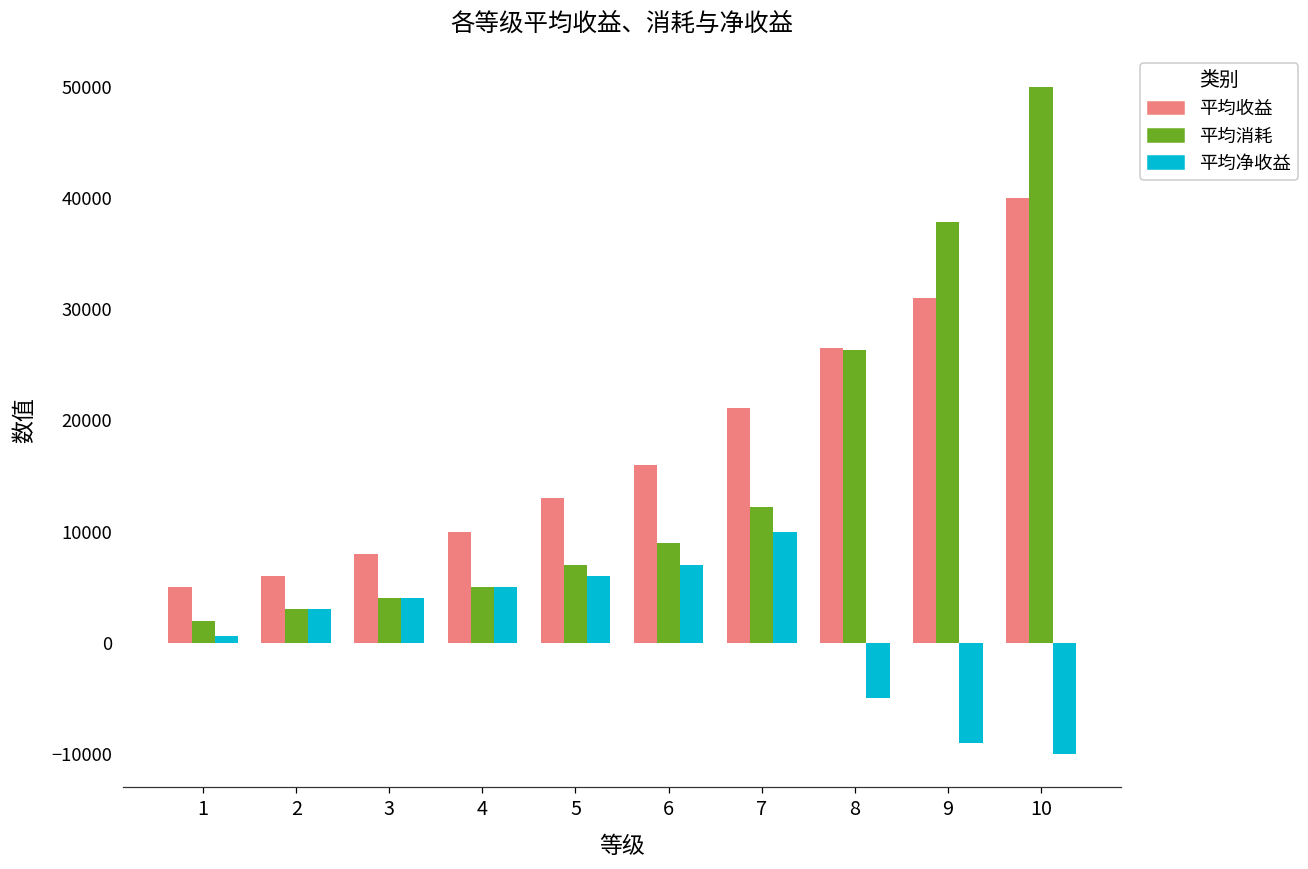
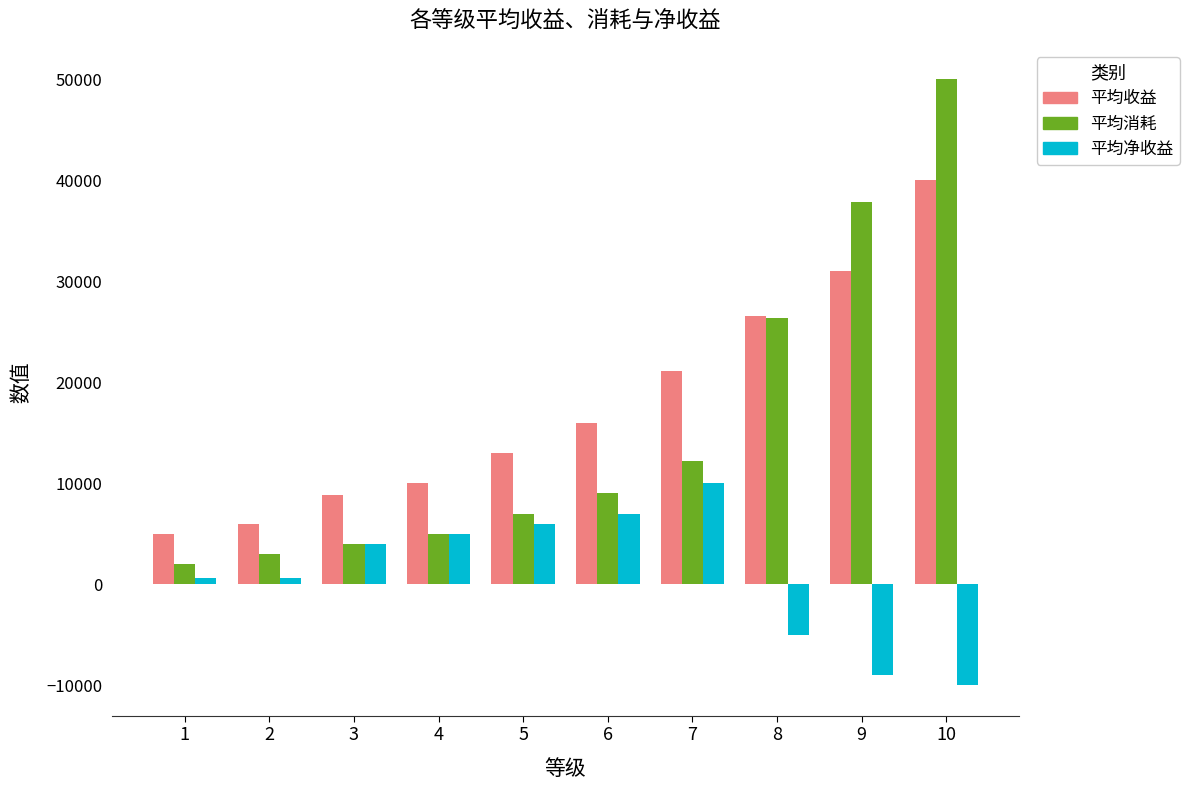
  {
    "平均收益": {
      "1": 5000,
      "2": 6000,
-     "3": 8000,
+     "3": 8900,
      "4": 10000,
      "5": 13000,
      "6": 16000,
      "7": 21100,
      "8": 26600,
      "9": 31000,
      "10": 40000
    },
    "平均消耗": {
      "1": 2000,
      "2": 3000,
      "3": 4000,
      "4": 5000,
      "5": 7000,
      "6": 9000,
      "7": 12200,
      "8": 26300,
      "9": 37900,
      "10": 50000
    },
    "平均净收益": {
      "1": 600,
-     "2": 3000,
+     "2": 600,
      "3": 4000,
      "4": 5000,
      "5": 6000,
      "6": 7000,
      "7": 10000,
      "8": -5000,
      "9": -9000,
      "10": -10000
    }
  }
